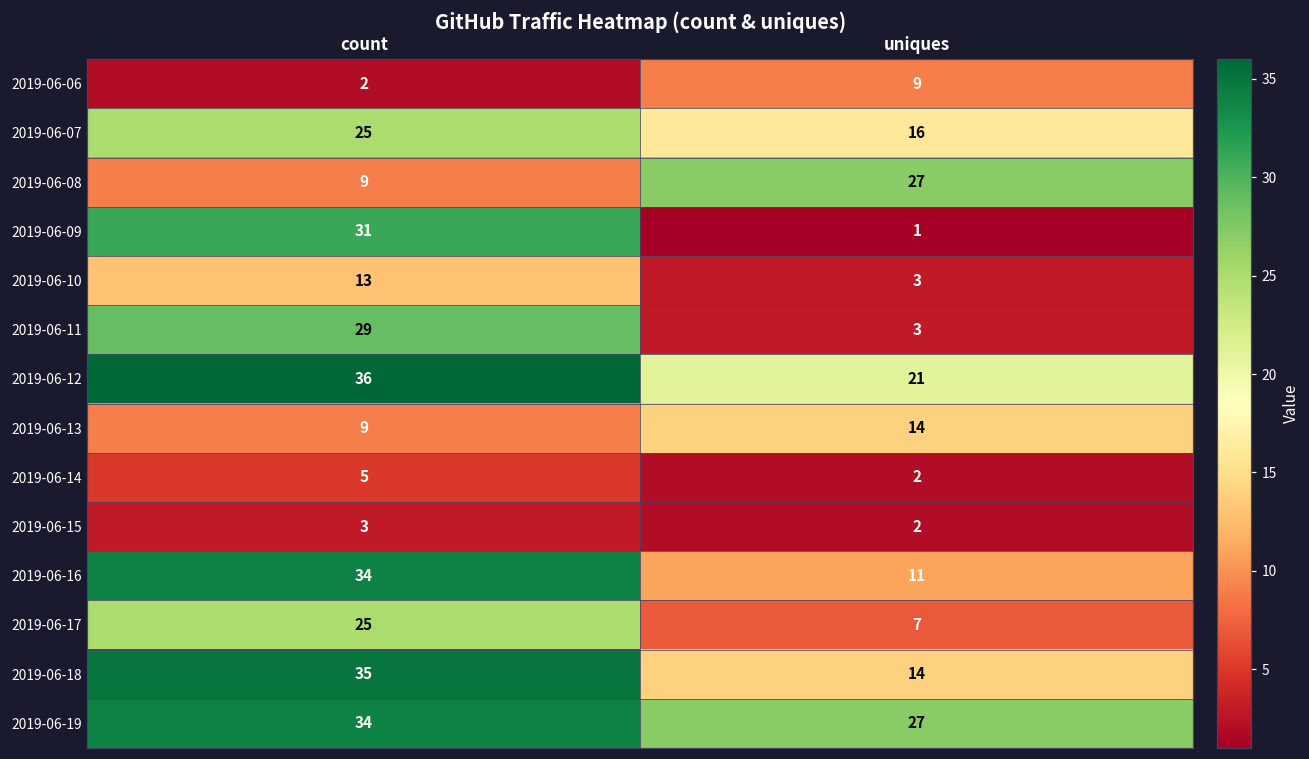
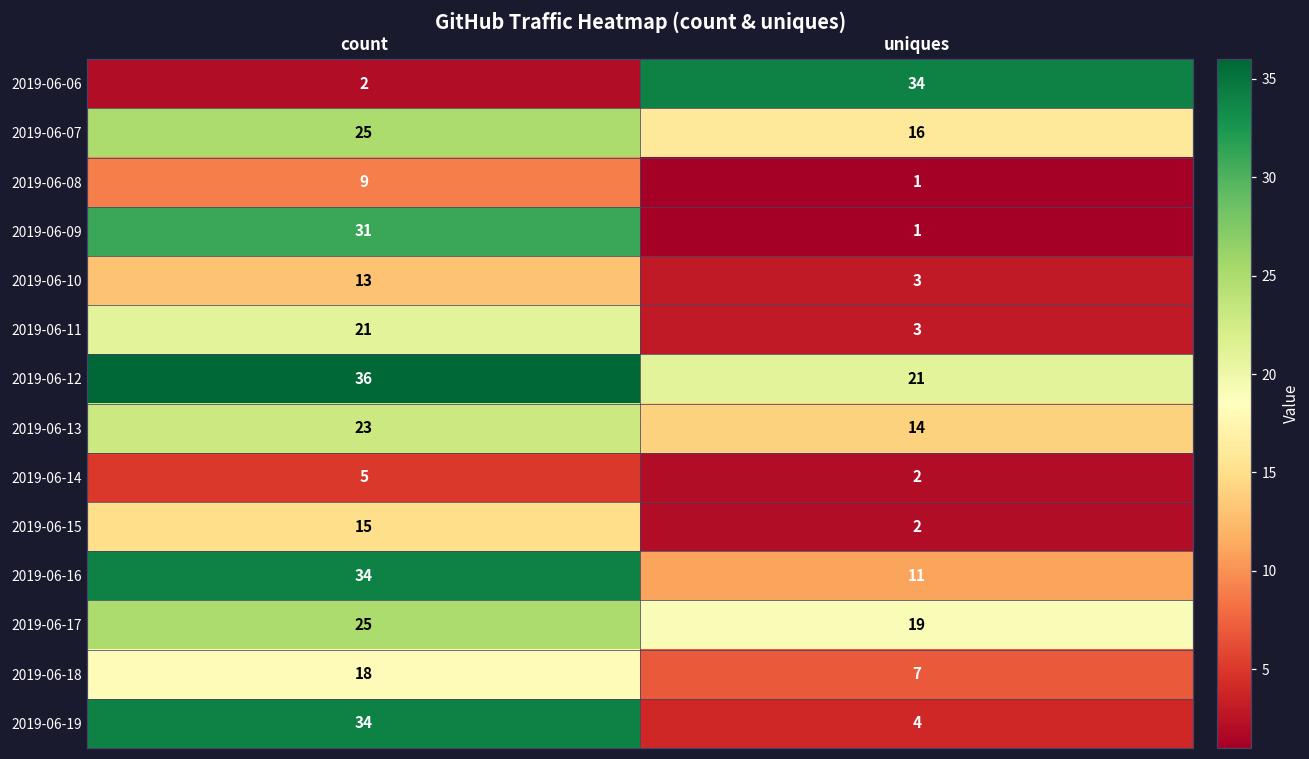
  {
    "2019-06-06": {
      "count": 2,
-     "uniques": 9
+     "uniques": 34
    },
    "2019-06-07": {
      "count": 25,
      "uniques": 16
    },
    "2019-06-08": {
      "count": 9,
-     "uniques": 27
+     "uniques": 1
    },
    "2019-06-09": {
      "count": 31,
      "uniques": 1
    },
    "2019-06-10": {
      "count": 13,
      "uniques": 3
    },
    "2019-06-11": {
-     "count": 29,
+     "count": 21,
      "uniques": 3
    },
    "2019-06-12": {
      "count": 36,
      "uniques": 21
    },
    "2019-06-13": {
-     "count": 9,
+     "count": 23,
      "uniques": 14
    },
    "2019-06-14": {
      "count": 5,
      "uniques": 2
    },
    "2019-06-15": {
-     "count": 3,
+     "count": 15,
      "uniques": 2
    },
    "2019-06-16": {
      "count": 34,
      "uniques": 11
    },
    "2019-06-17": {
      "count": 25,
-     "uniques": 7
+     "uniques": 19
    },
    "2019-06-18": {
-     "count": 35,
-     "uniques": 14
+     "count": 18,
+     "uniques": 7
    },
    "2019-06-19": {
      "count": 34,
-     "uniques": 27
+     "uniques": 4
    }
  }
